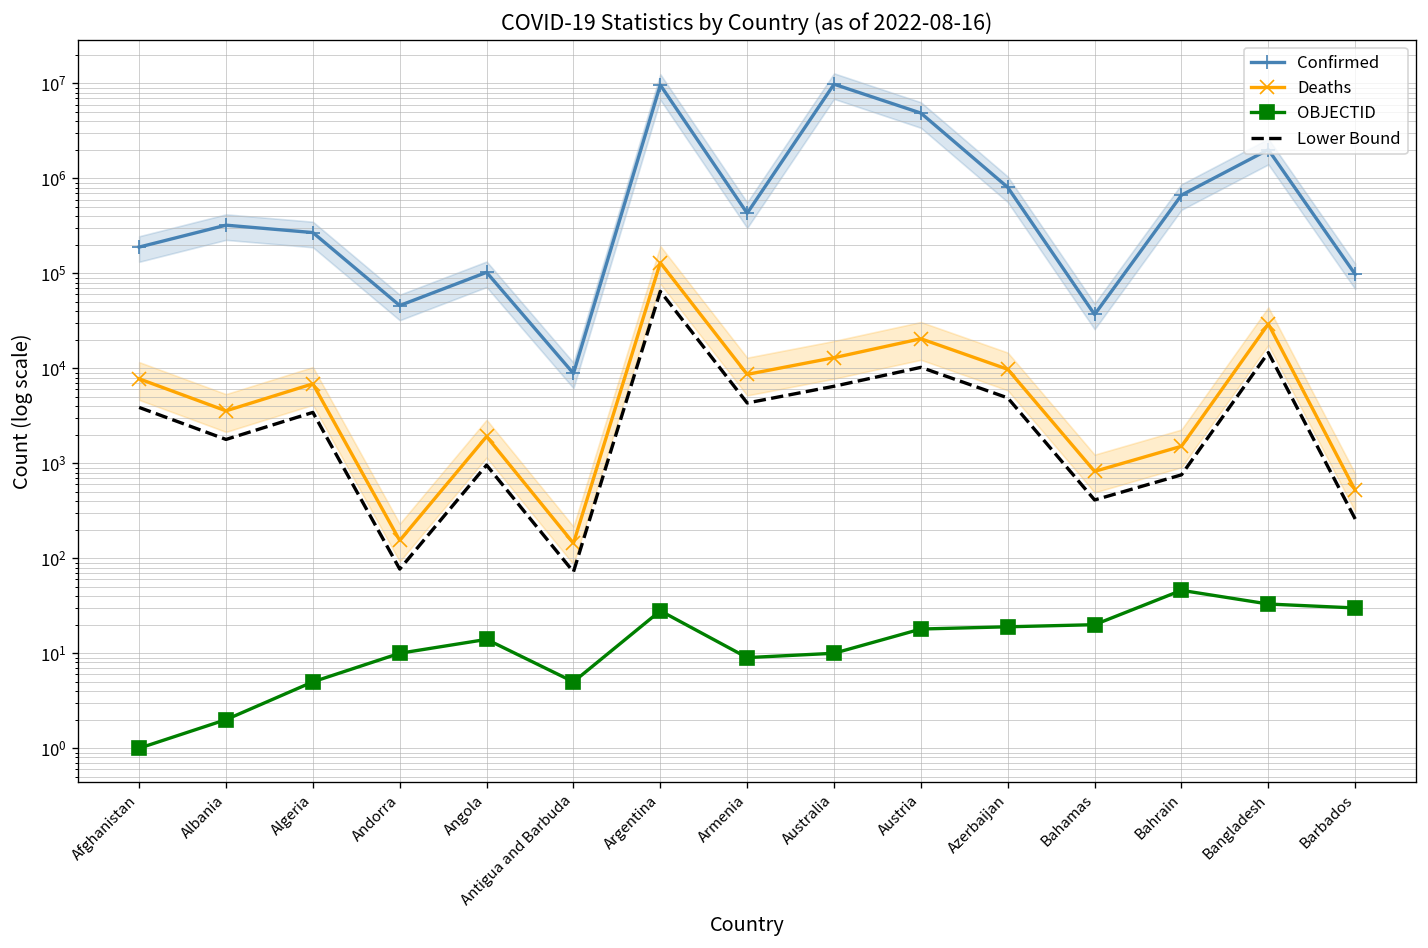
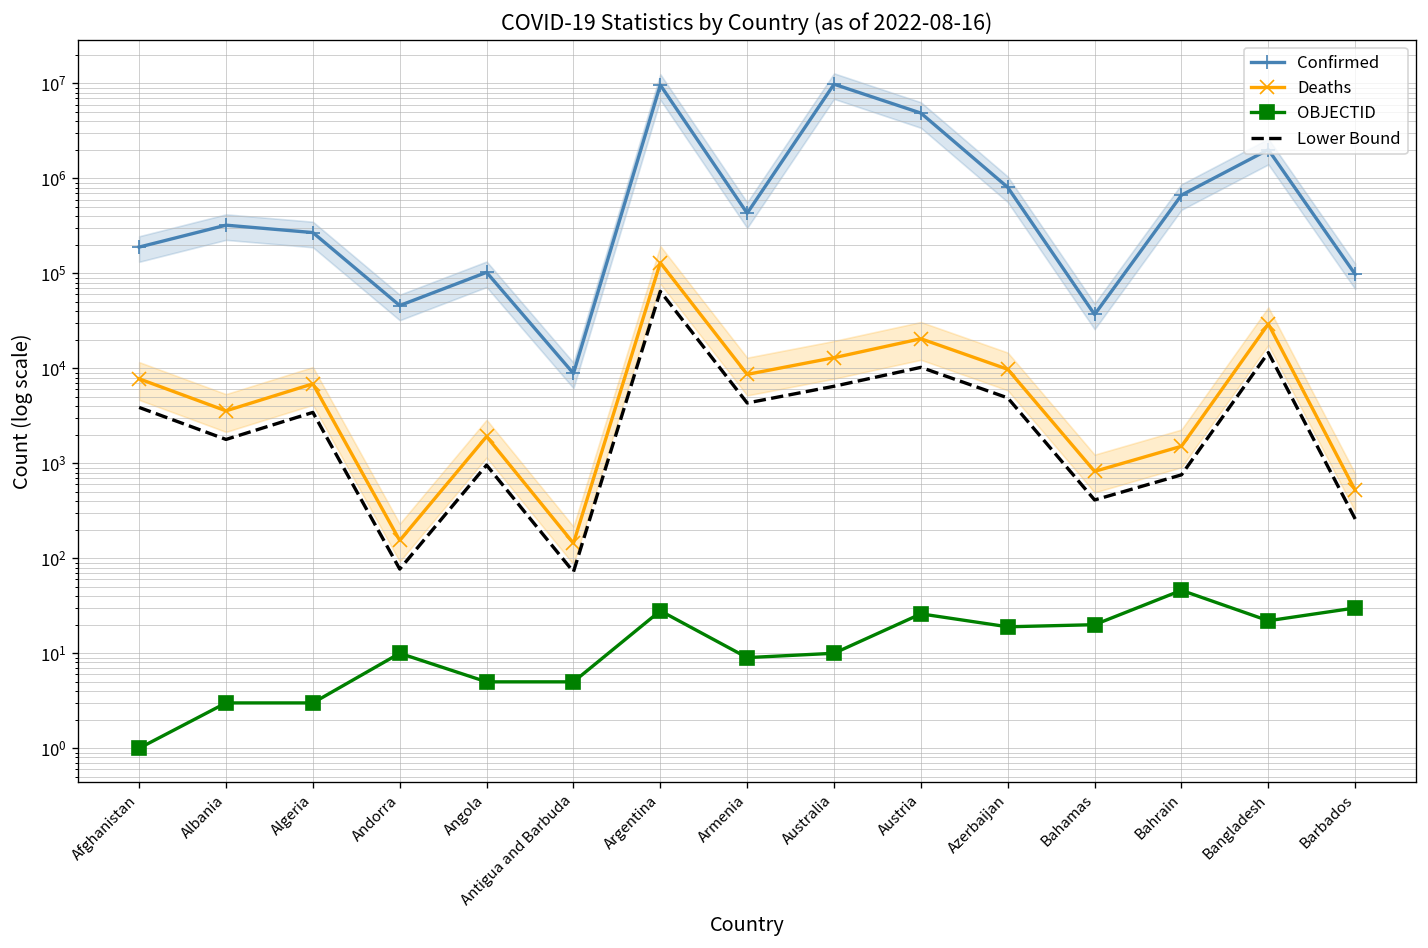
  {
    "OBJECTID": {
      "Afghanistan": 1,
-     "Albania": 2,
-     "Algeria": 5,
+     "Albania": 3,
+     "Algeria": 3,
      "Andorra": 10,
-     "Angola": 14,
+     "Angola": 5,
      "Antigua and Barbuda": 5,
      "Argentina": 28,
      "Armenia": 9,
      "Australia": 10,
-     "Austria": 18,
+     "Austria": 26,
      "Azerbaijan": 19,
      "Bahamas": 20,
      "Bahrain": 50,
-     "Bangladesh": 33,
+     "Bangladesh": 22,
      "Barbados": 30
    },
    "Lower Bound": {
      "Afghanistan": 4000,
      "Albania": 1800,
      "Algeria": 3000,
      "Andorra": 80,
      "Angola": 1000,
      "Antigua and Barbuda": 70,
      "Argentina": 60000,
      "Armenia": 4000,
      "Australia": 6000,
      "Austria": 10000,
      "Azerbaijan": 5000,
      "Bahamas": 400,
      "Bahrain": 800,
      "Bangladesh": 15000,
      "Barbados": 260
    }
  }
